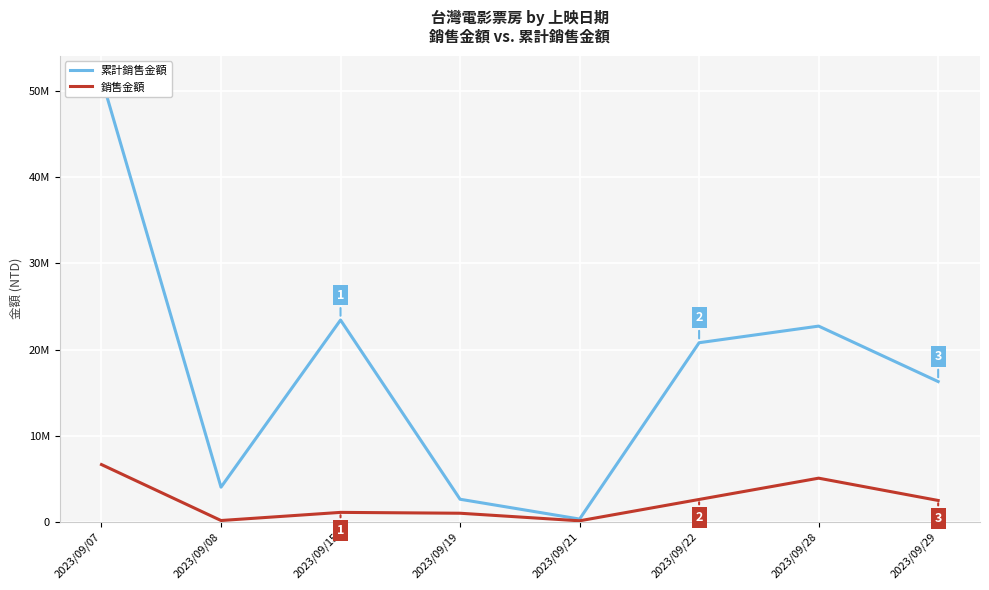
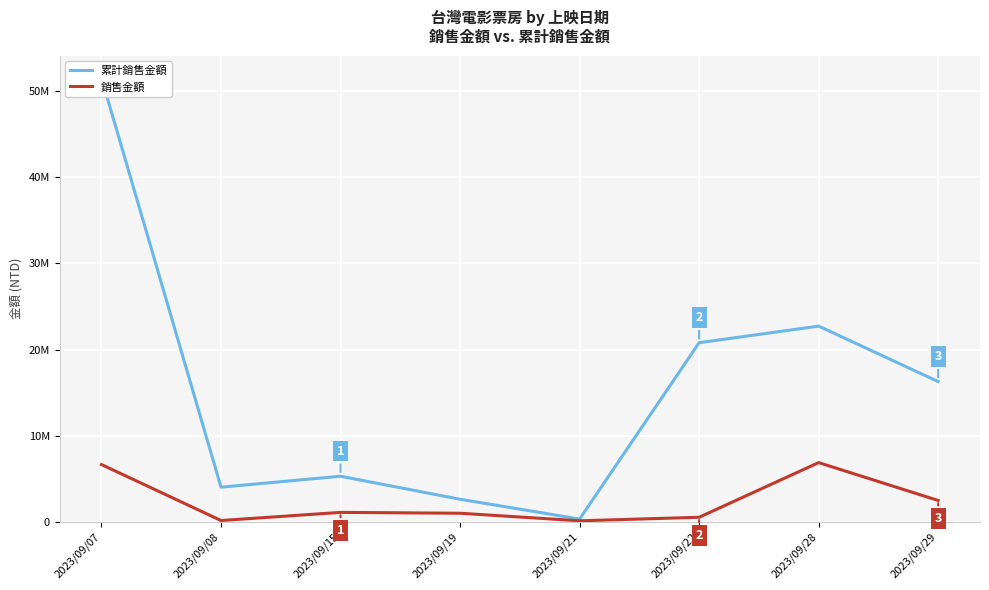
  {
    "累計銷售金額": {
      "2023/09/08": 4000000,
-     "2023/09/15": 23000000,
+     "2023/09/15": 5000000,
      "2023/09/19": 3000000,
      "2023/09/28": 23000000
    },
    "銷售金額": {
      "2023/09/07": 7000000,
      "2023/09/08": 0,
      "2023/09/19": 1000000,
-     "2023/09/22": 3000000,
-     "2023/09/28": 5000000
+     "2023/09/22": 1000000,
+     "2023/09/28": 7000000
    }
  }
